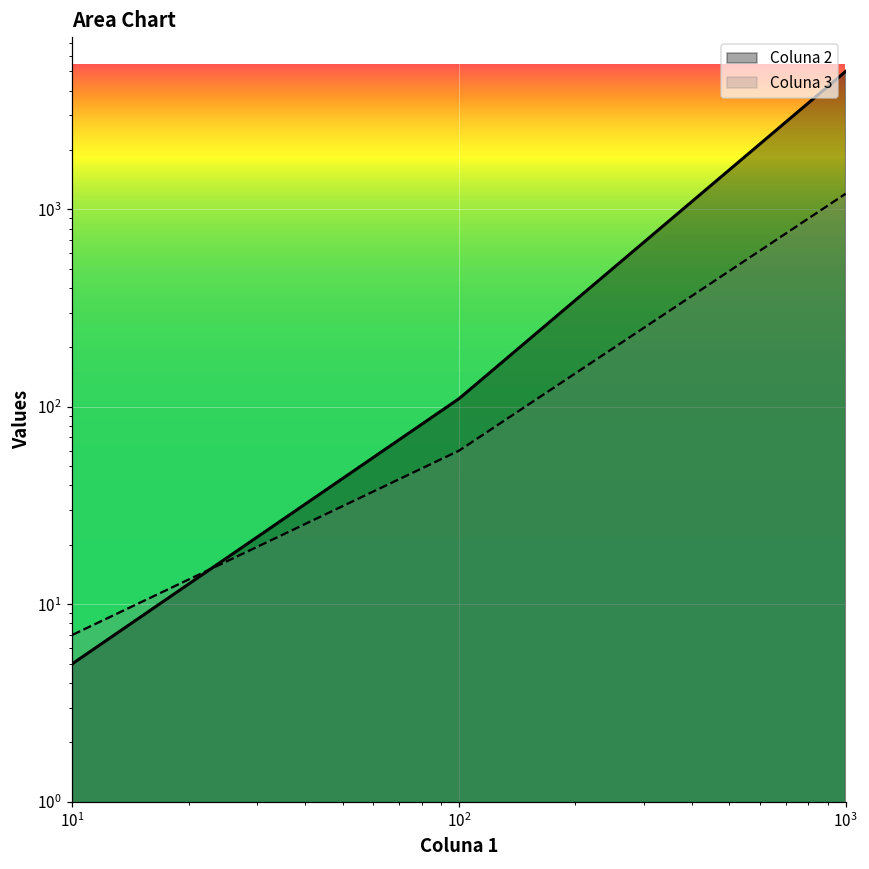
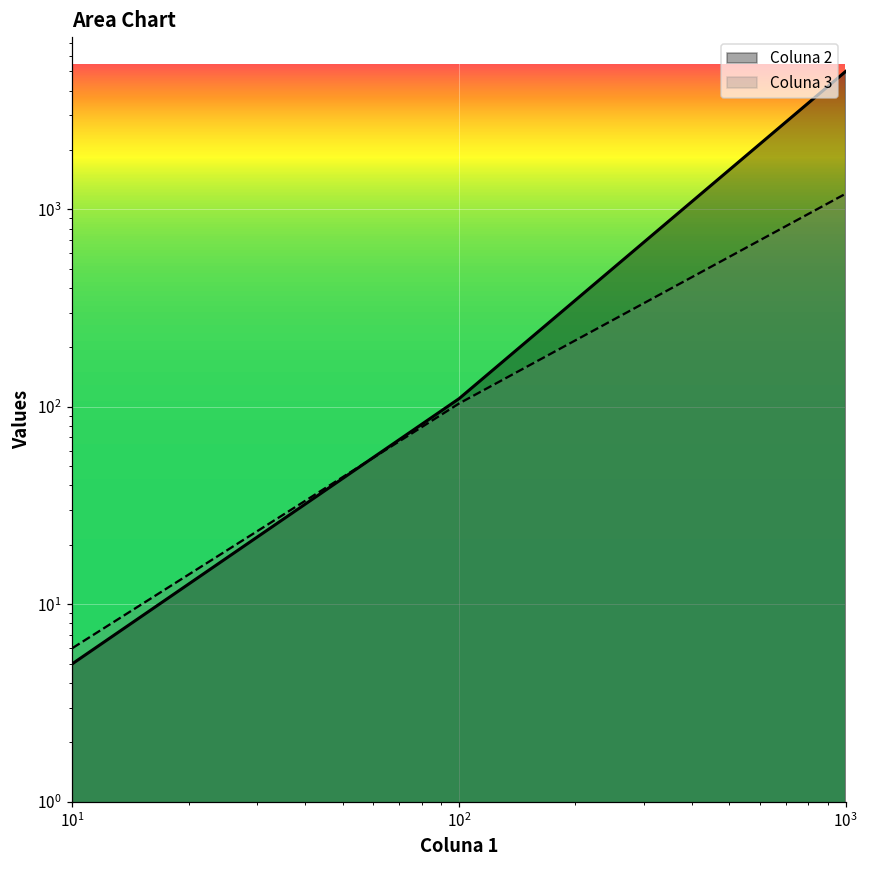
  {
    "Coluna 2": {
      "10^1": 5,
      "10^2": 110,
      "10^3": 5000
    },
    "Coluna 3": {
-     "10^1": 7,
-     "10^2": 60,
+     "10^1": 6,
+     "10^2": 100,
      "10^3": 1200
    }
  }
